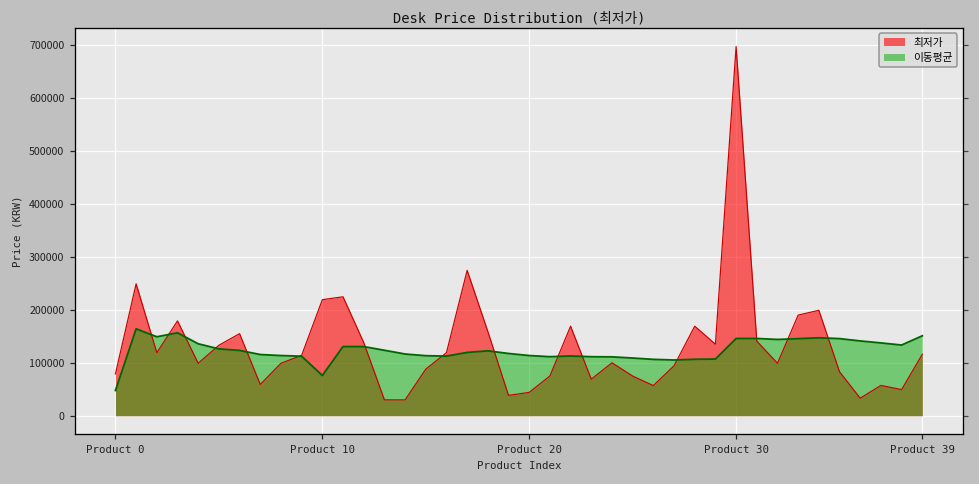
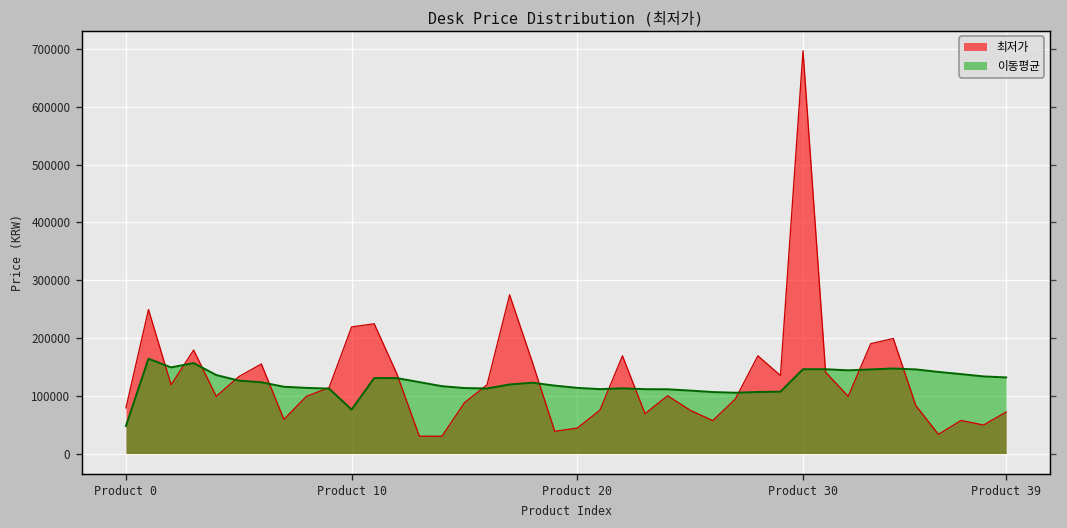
  {
    "최저가": {
      "Product 0": 80000,
      "Product 10": 220000,
      "Product 20": 40000,
      "Product 30": 700000,
-     "Product 39": 120000
+     "Product 39": 70000
    },
    "이동평균": {
      "Product 0": 50000,
      "Product 10": 80000,
      "Product 20": 110000,
      "Product 30": 150000,
-     "Product 39": 150000
+     "Product 39": 130000
    }
  }
